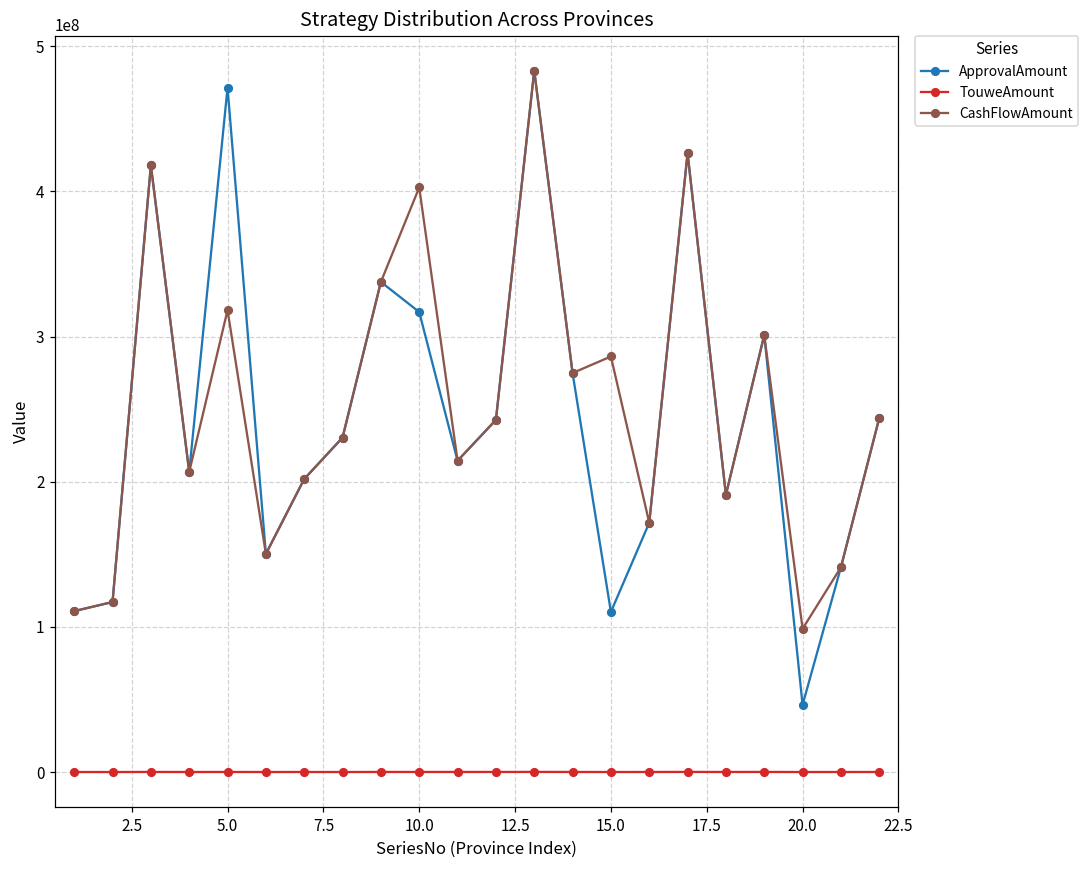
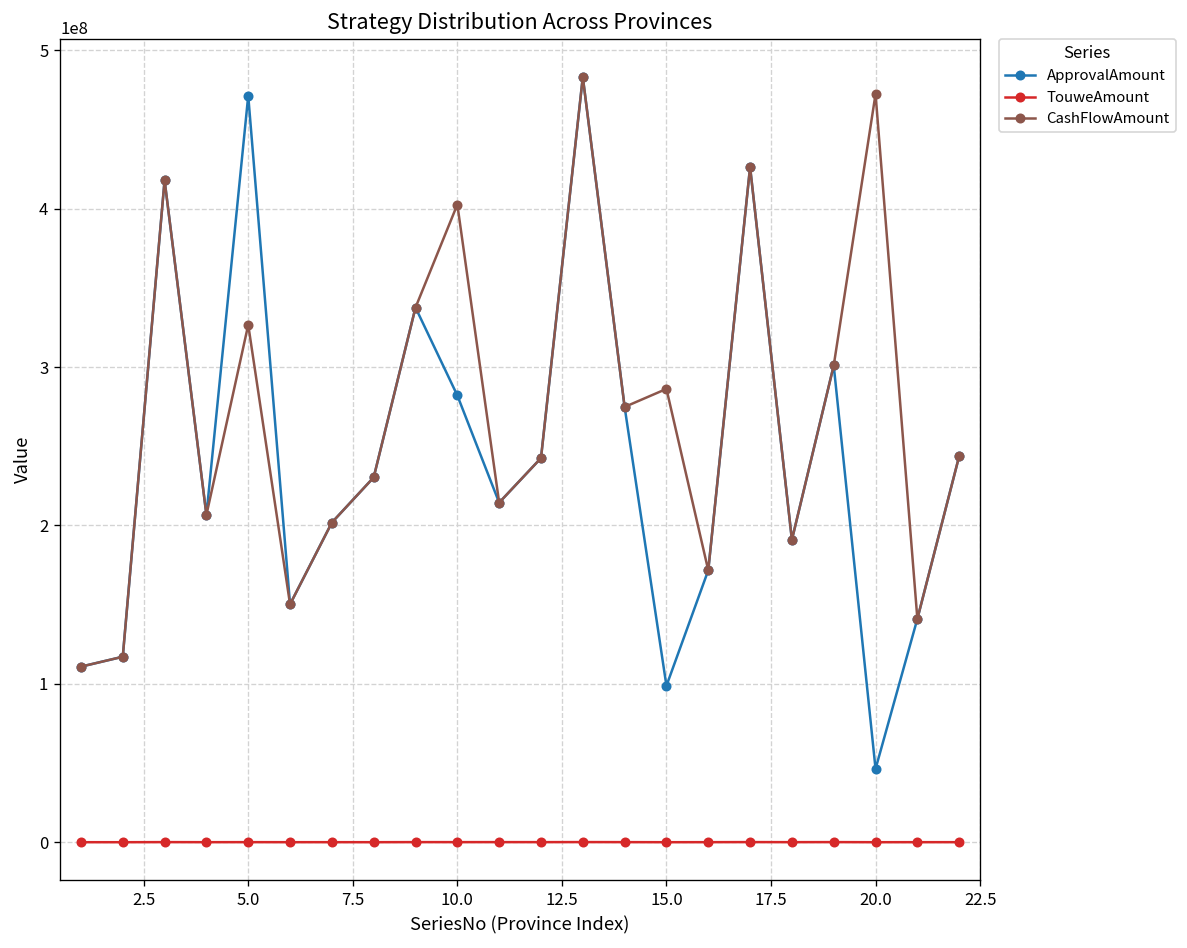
  {
    "ApprovalAmount": {
      "5.0": 471000000,
-     "10.0": 317000000,
-     "15.0": 110000000,
+     "10.0": 282000000,
+     "15.0": 99000000,
      "20.0": 46000000
    },
    "TouweAmount": {
      "5.0": 0,
      "10.0": 0,
      "15.0": 0,
      "20.0": 0
    },
    "CashFlowAmount": {
-     "5.0": 318000000,
+     "5.0": 327000000,
      "10.0": 403000000,
      "15.0": 286000000,
-     "20.0": 99000000
+     "20.0": 472000000
    }
  }
